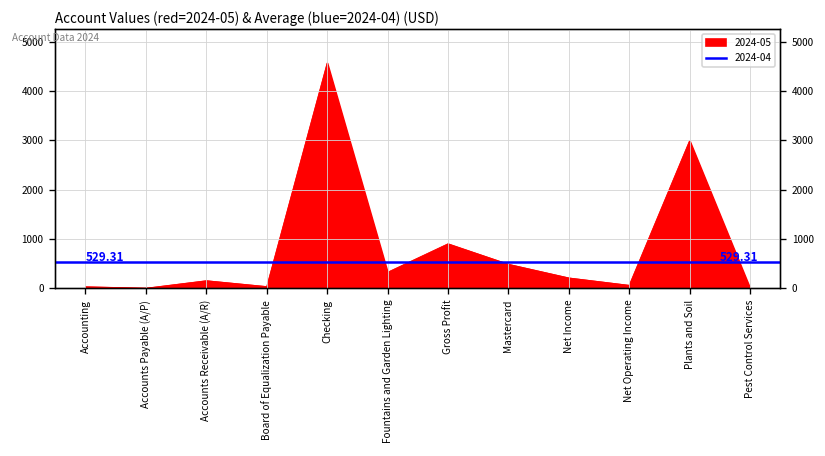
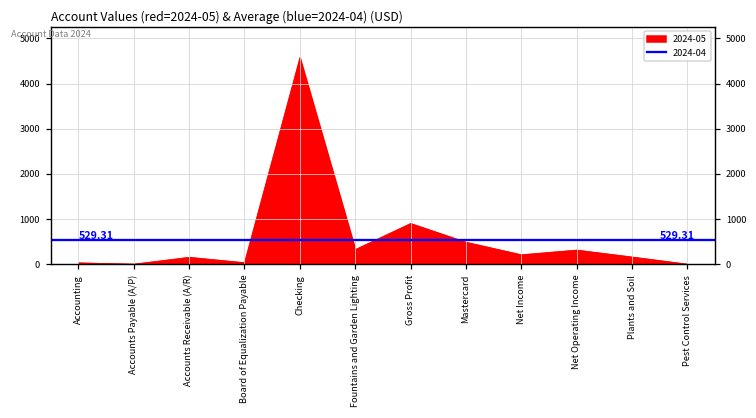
  {
    "Accounts Payable (A/P)": 0,
    "Accounts Receivable (A/R)": 200,
    "Board of Equalization Payable": 0,
    "Checking": 4600,
    "Fountains and Garden Lighting": 300,
    "Gross Profit": 900,
    "Mastercard": 500,
    "Net Income": 200,
-   "Net Operating Income": 100,
-   "Plants and Soil": 3000
+   "Net Operating Income": 300,
+   "Plants and Soil": 200
  }
